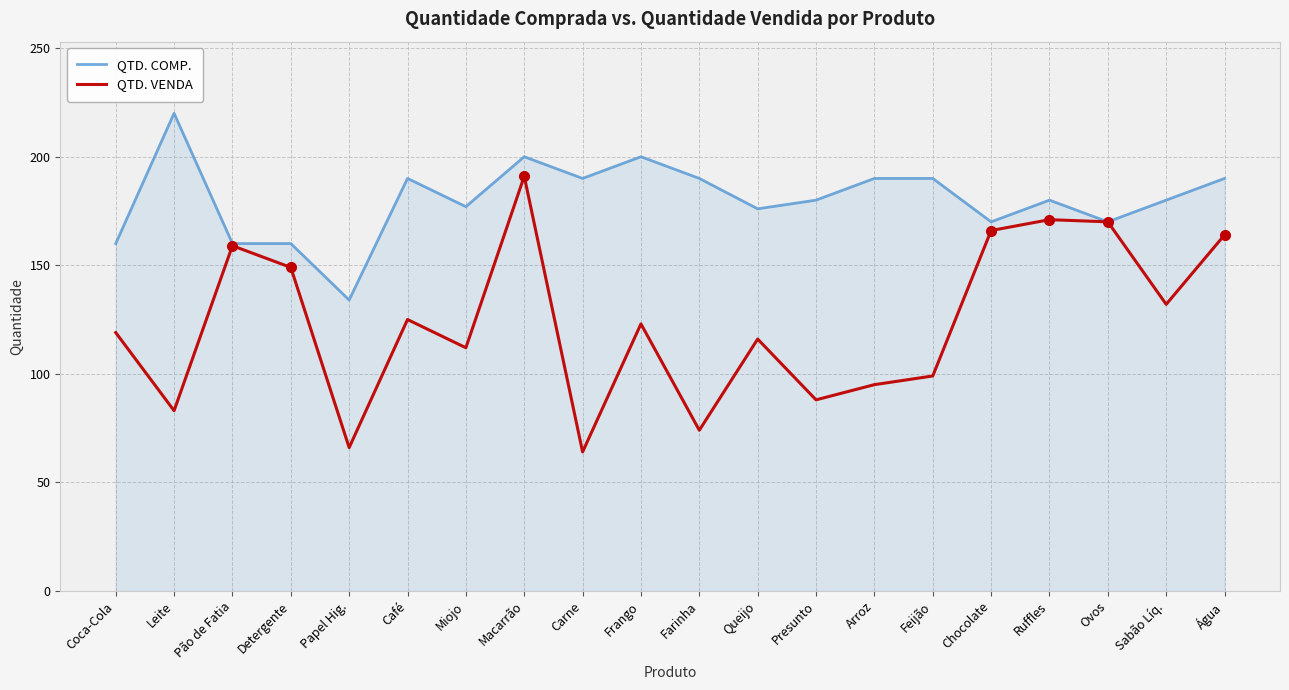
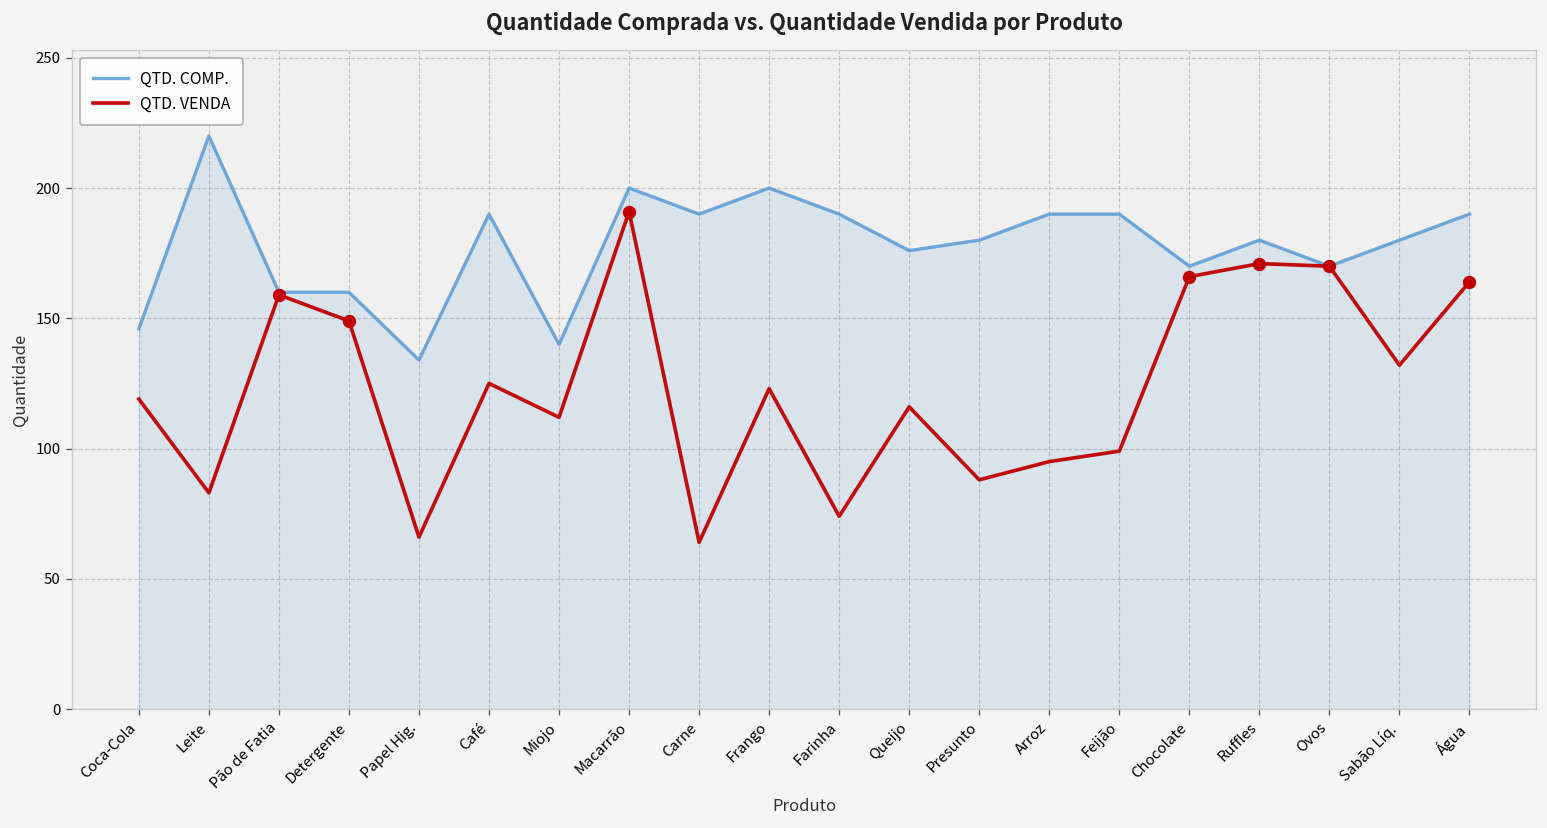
  {
    "QTD. COMP.": {
-     "Coca-Cola": 160,
+     "Coca-Cola": 146,
      "Leite": 220,
      "Detergente": 160,
      "Papel Hig.": 134,
      "Café": 190,
-     "Miojo": 177,
+     "Miojo": 140,
      "Macarrão": 200,
      "Carne": 190,
      "Frango": 200,
      "Farinha": 190,
      "Queijo": 176,
      "Presunto": 180,
      "Arroz": 190,
      "Feijão": 190,
      "Chocolate": 170,
      "Ruffles": 180,
      "Sabão Líq.": 180,
      "Água": 190
    }
  }
